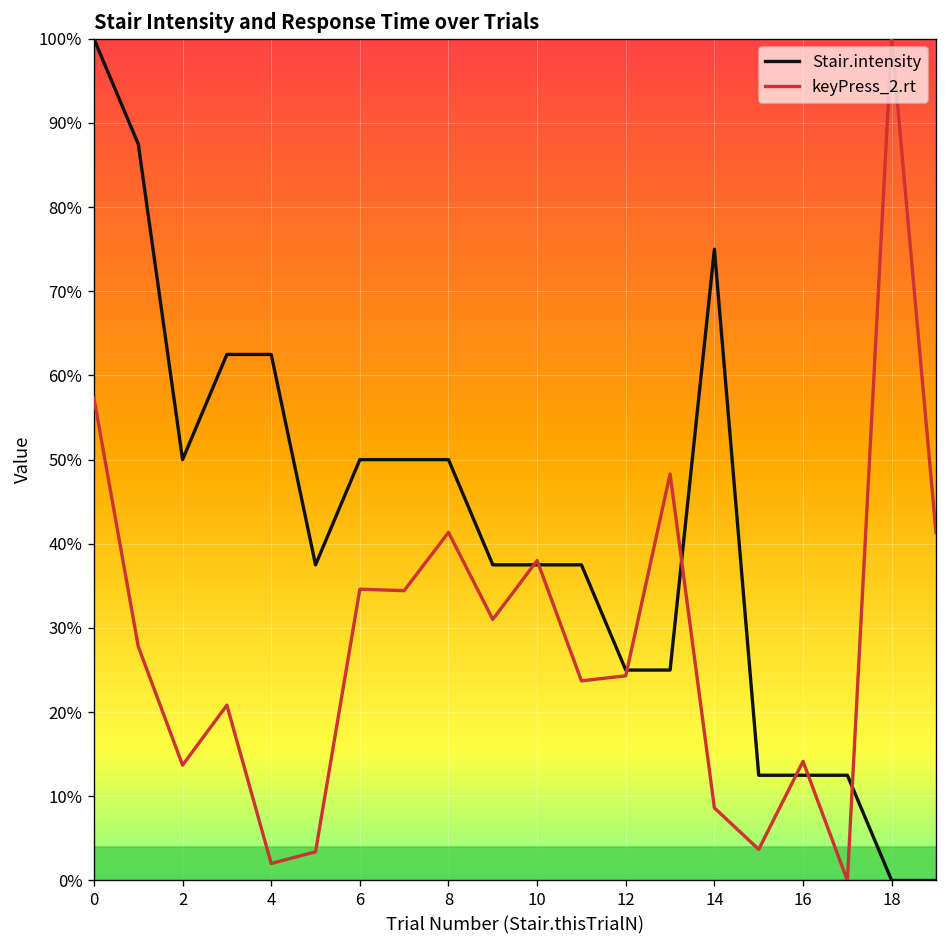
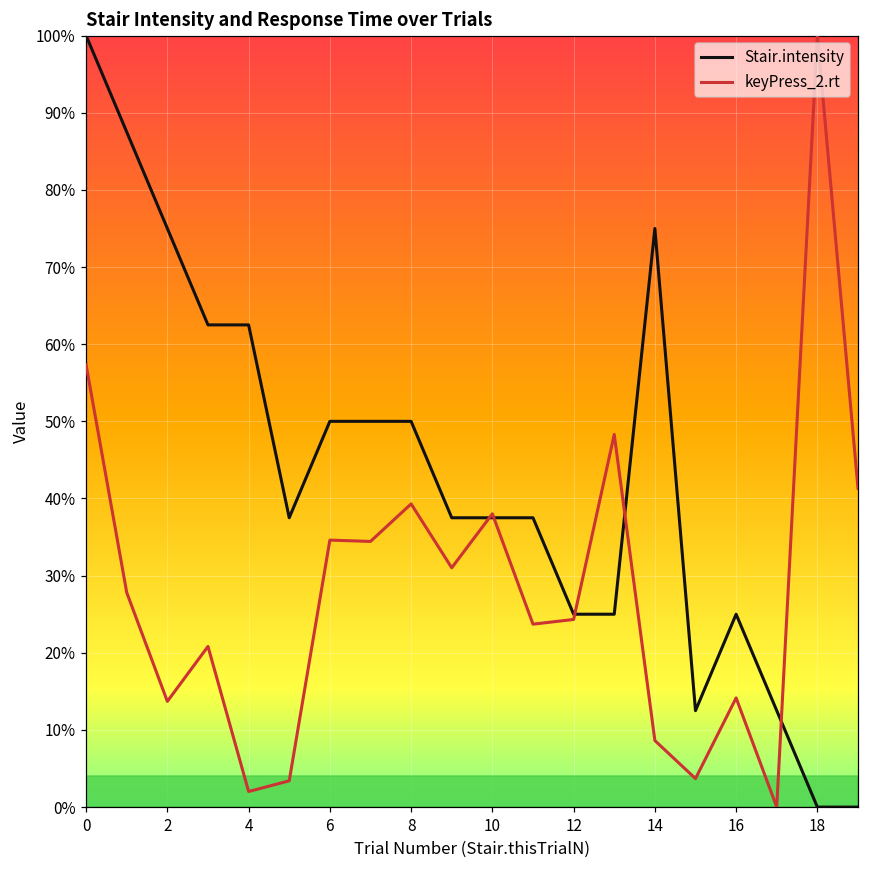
  {
    "Stair.intensity": {
      "0": "100%",
-     "2": "50%",
+     "2": "75%",
      "4": "63%",
      "6": "50%",
      "8": "50%",
      "10": "38%",
      "12": "25%",
      "14": "75%",
-     "16": "13%"
+     "16": "25%"
    },
    "keyPress_2.rt": {
      "0": "57%",
      "2": "14%",
      "6": "35%",
-     "8": "41%",
+     "8": "39%",
      "10": "38%",
      "12": "24%",
      "14": "9%",
      "16": "14%",
      "18": "100%"
    }
  }
